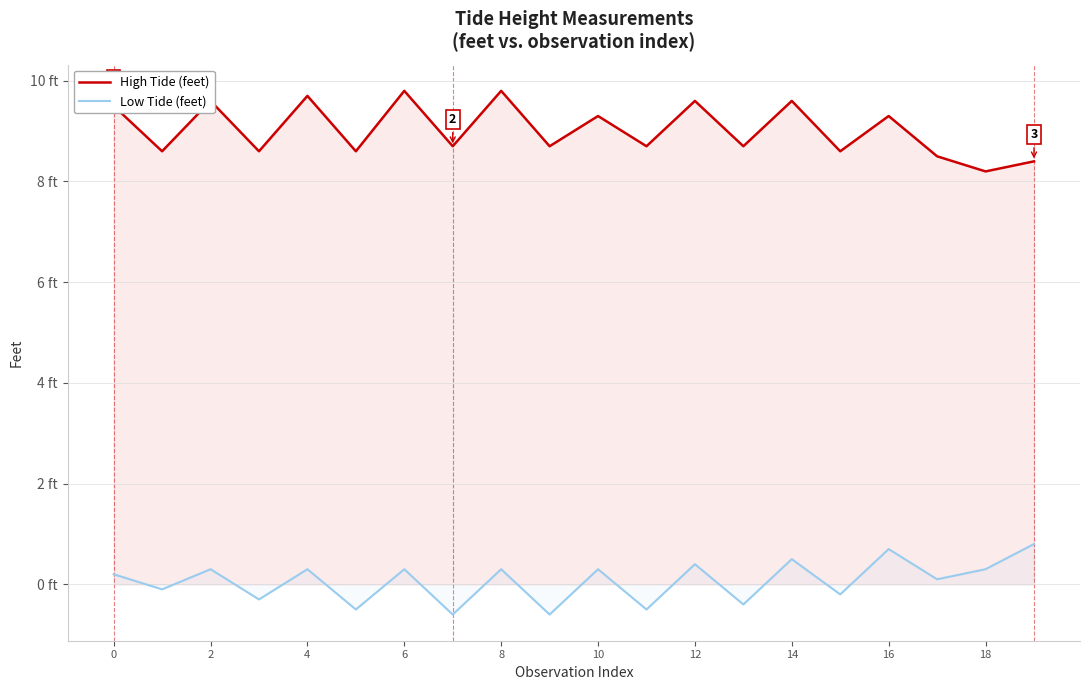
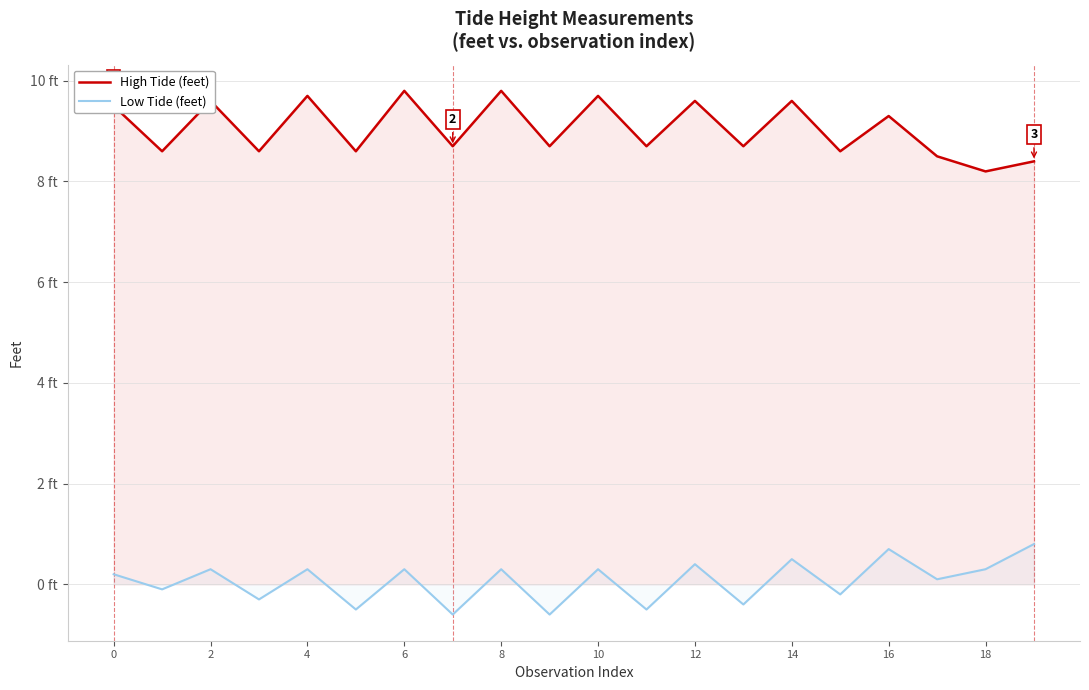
  {
    "High Tide (feet)": {
      "4": "9.7 ft",
      "6": "9.8 ft",
      "8": "9.8 ft",
-     "10": "9.3 ft",
+     "10": "9.7 ft",
      "12": "9.6 ft",
      "14": "9.6 ft",
      "16": "9.3 ft",
      "18": "8.2 ft"
    }
  }
